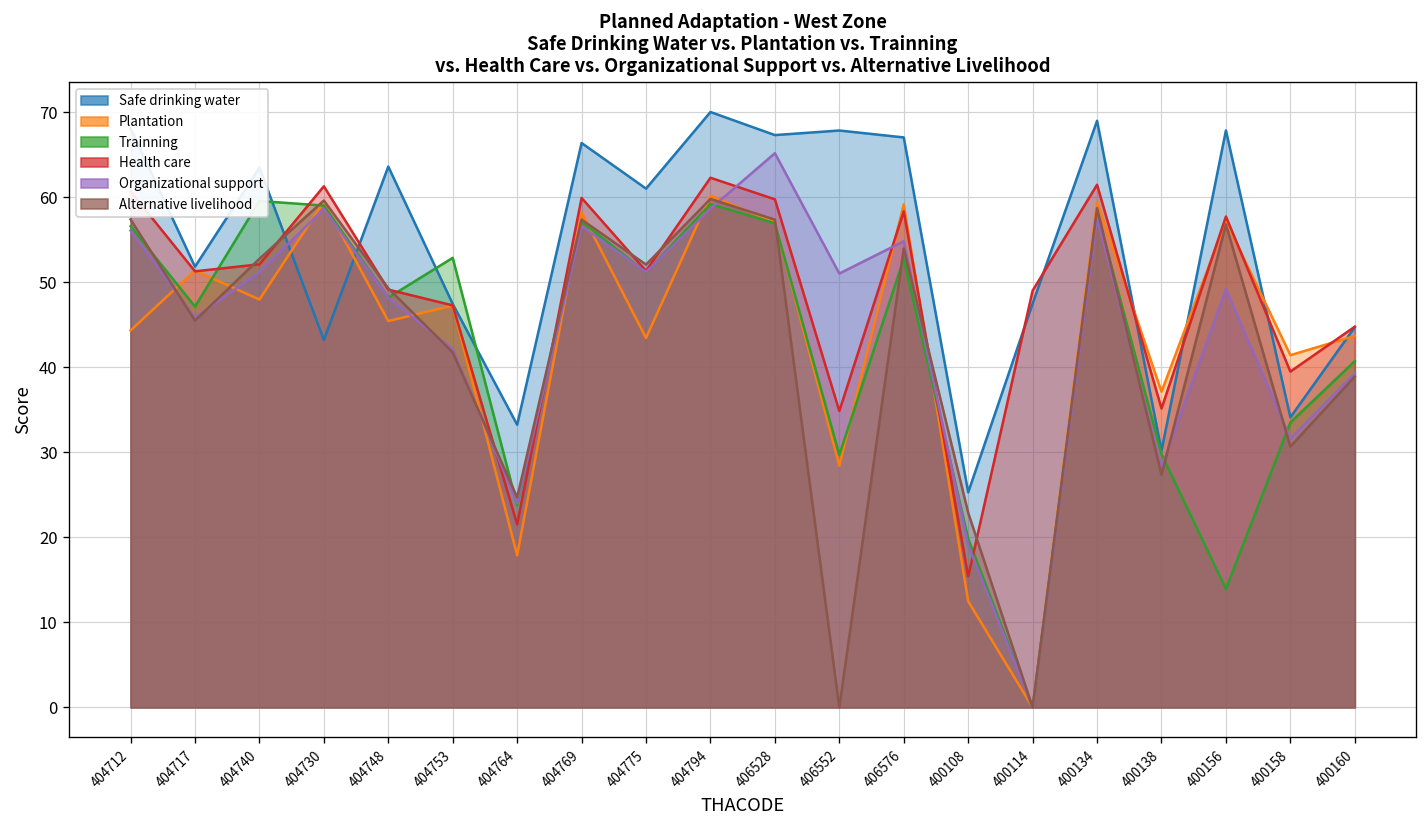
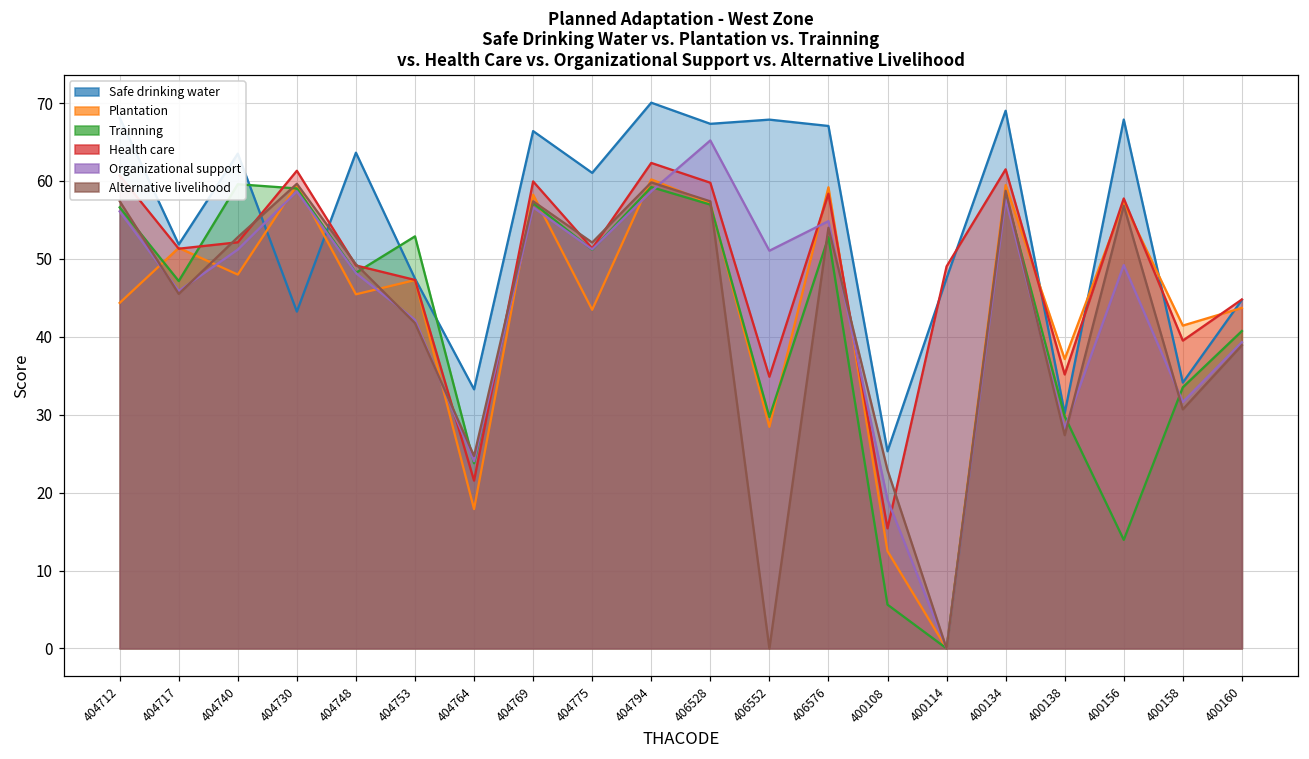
  {
    "Safe drinking water": {
      "404717": 52,
      "404730": 43,
      "404748": 64,
      "404764": 33,
      "404769": 66,
      "404775": 61,
      "404794": 70,
      "406528": 67,
      "406552": 68,
      "406576": 67,
      "400108": 25,
      "400114": 48,
      "400134": 69,
      "400138": 30,
      "400156": 68,
      "400158": 34
    },
    "Trainning": {
      "404712": 57,
      "404717": 47,
      "404730": 59,
      "404753": 53,
      "404794": 59,
      "406552": 30,
      "406576": 53,
-     "400108": 20,
+     "400108": 6,
      "400134": 58,
      "400138": 30,
      "400156": 14,
      "400158": 34,
      "400160": 41
    },
    "Organizational support": {
      "404712": 56,
      "404717": 46,
      "404740": 51,
      "404730": 59,
      "404753": 42,
      "404769": 57,
      "404794": 59,
      "406528": 65,
      "406552": 51,
      "406576": 55,
      "400108": 19,
      "400134": 58,
      "400138": 28,
      "400156": 49,
      "400158": 32,
      "400160": 39
    }
  }
